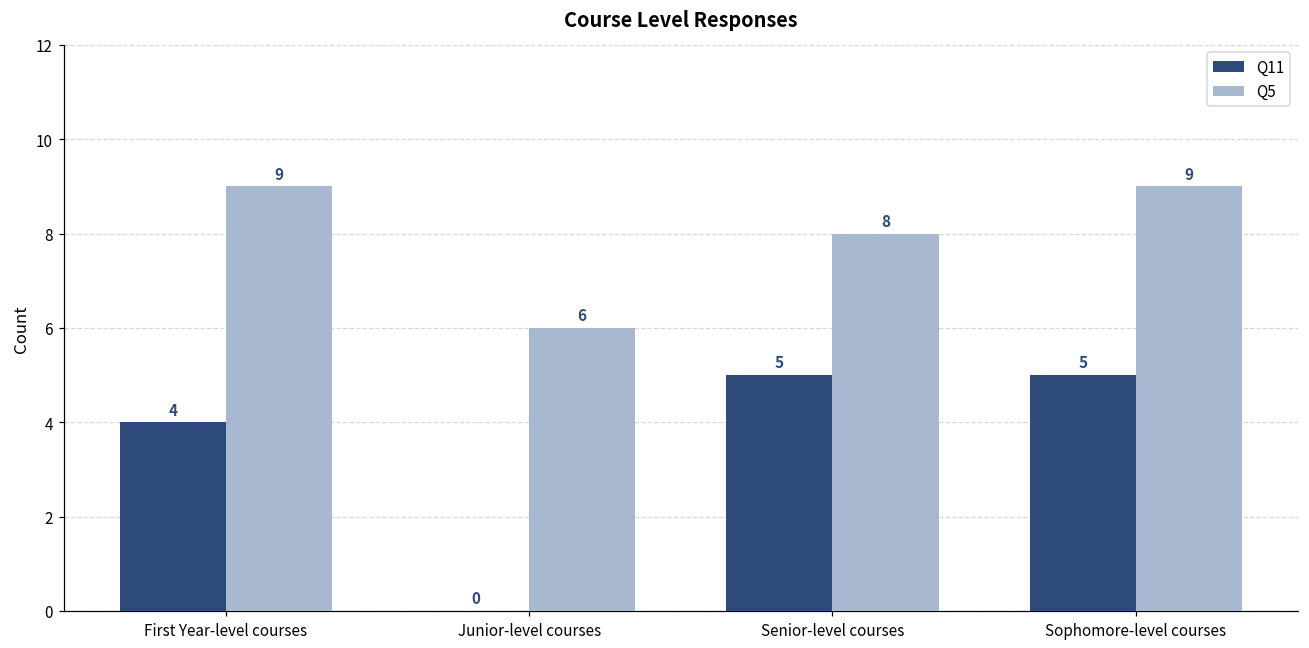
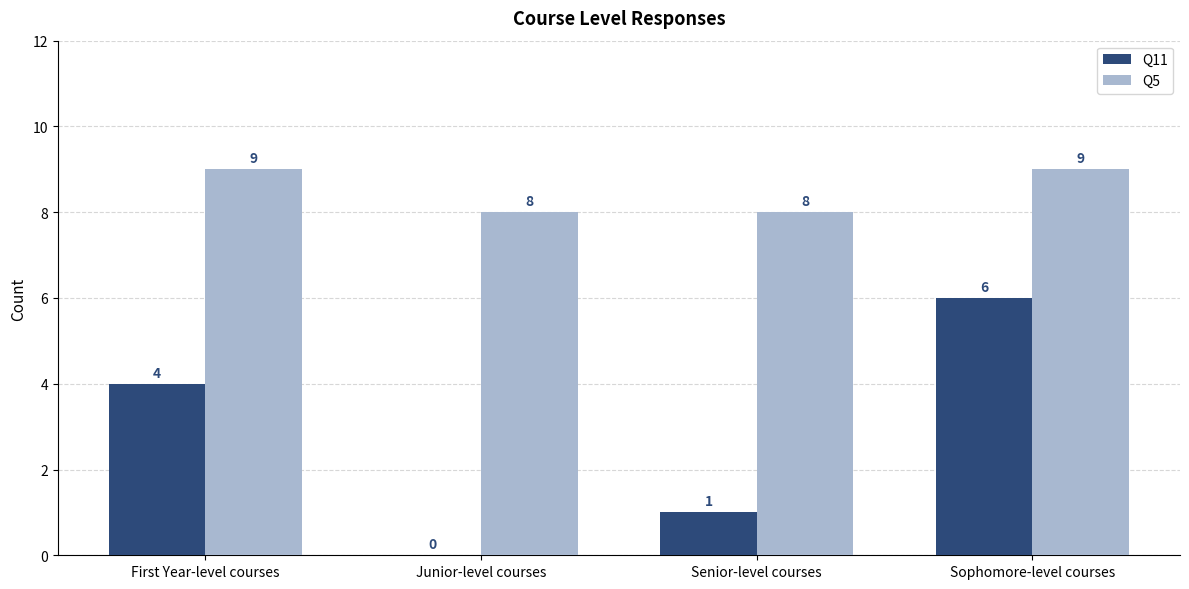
  {
    "Q11": {
      "First Year-level courses": 4,
      "Junior-level courses": 0,
-     "Senior-level courses": 5,
-     "Sophomore-level courses": 5
+     "Senior-level courses": 1,
+     "Sophomore-level courses": 6
    },
    "Q5": {
      "First Year-level courses": 9,
-     "Junior-level courses": 6,
+     "Junior-level courses": 8,
      "Senior-level courses": 8,
      "Sophomore-level courses": 9
    }
  }
